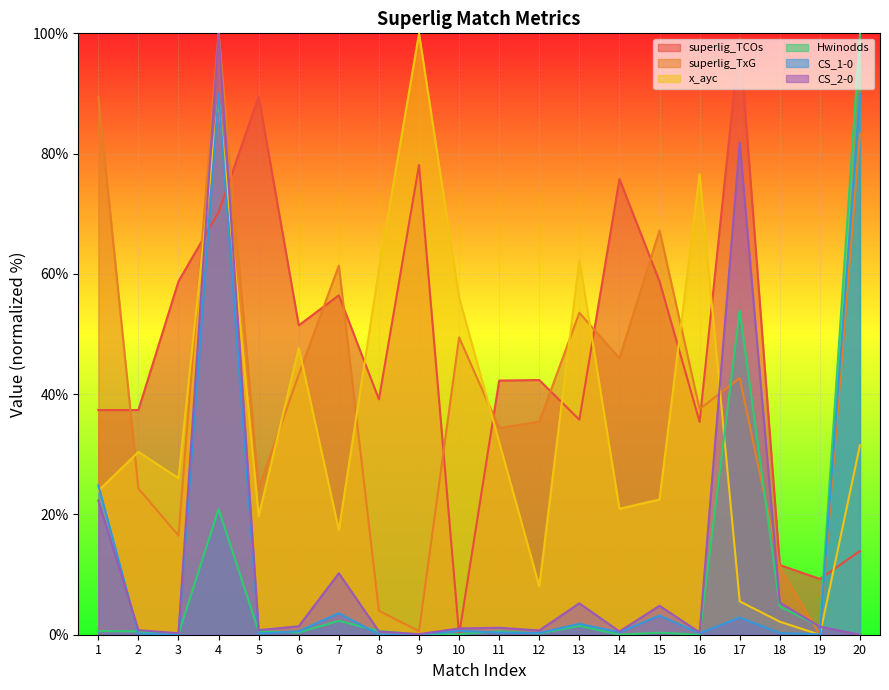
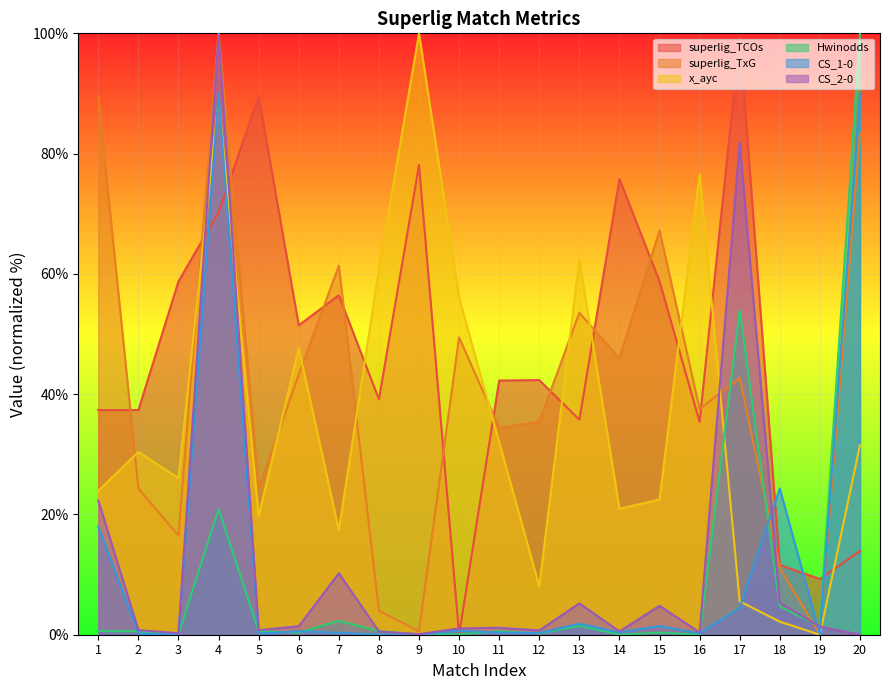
  {
    "x_ayc": {
      "1": "24%",
      "2": "30%",
      "3": "26%",
      "4": "89%",
      "5": "20%",
      "6": "48%",
      "7": "17%",
      "8": "61%",
      "9": "100%",
      "10": "56%",
      "11": "32%",
      "12": "8%",
      "13": "62%",
      "14": "21%",
      "15": "22%",
      "16": "77%",
      "17": "6%",
      "18": "2%",
      "20": "32%"
    },
    "Hwinodds": {
      "1": "1%",
      "4": "21%",
      "7": "2%",
      "15": "0%",
      "17": "54%",
      "18": "5%",
      "20": "100%"
    },
    "CS_1-0": {
-     "1": "25%",
+     "1": "18%",
      "4": "90%",
-     "7": "4%",
+     "7": "0%",
      "8": "0%",
-     "15": "3%",
-     "17": "3%",
-     "18": "0%",
+     "15": "1%",
+     "17": "4%",
+     "18": "24%",
      "20": "90%"
    },
    "CS_2-0": {
      "1": "22%",
      "6": "1%",
      "7": "10%",
      "11": "1%",
      "12": "1%",
      "13": "5%",
      "15": "5%",
      "17": "82%",
      "18": "5%",
      "20": "0%"
    }
  }
